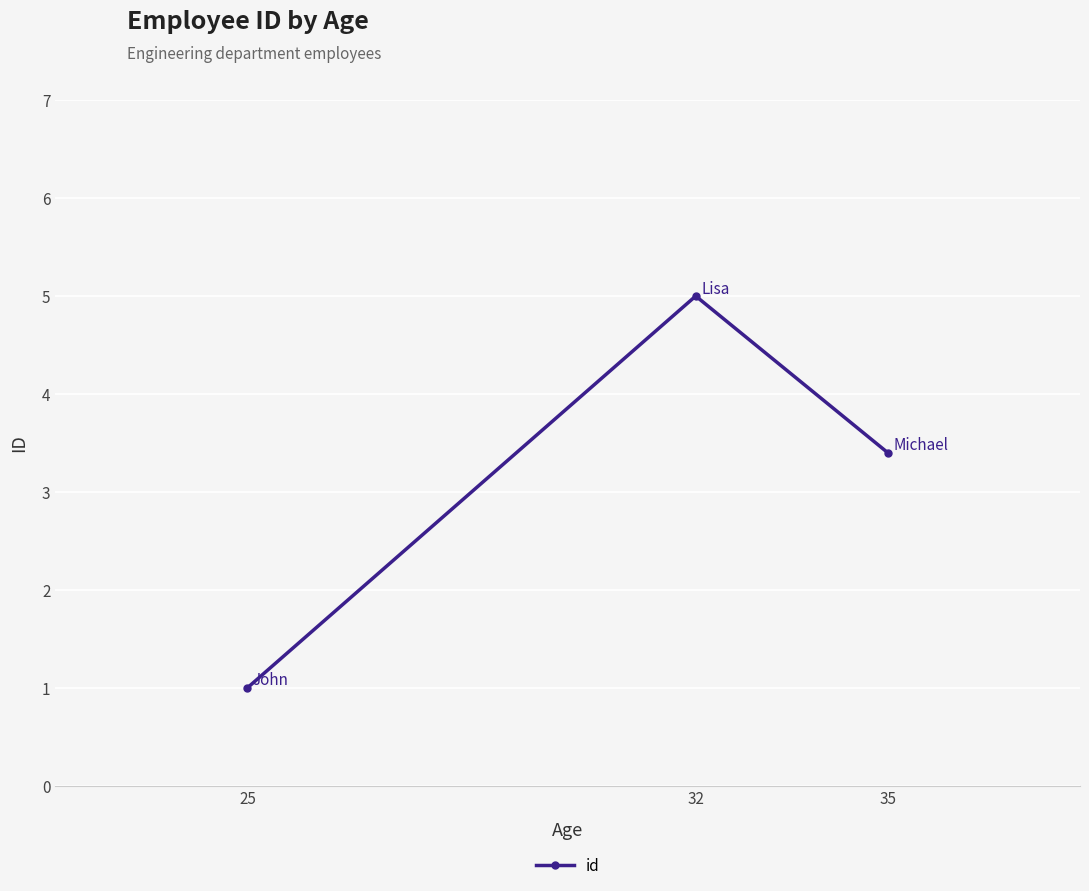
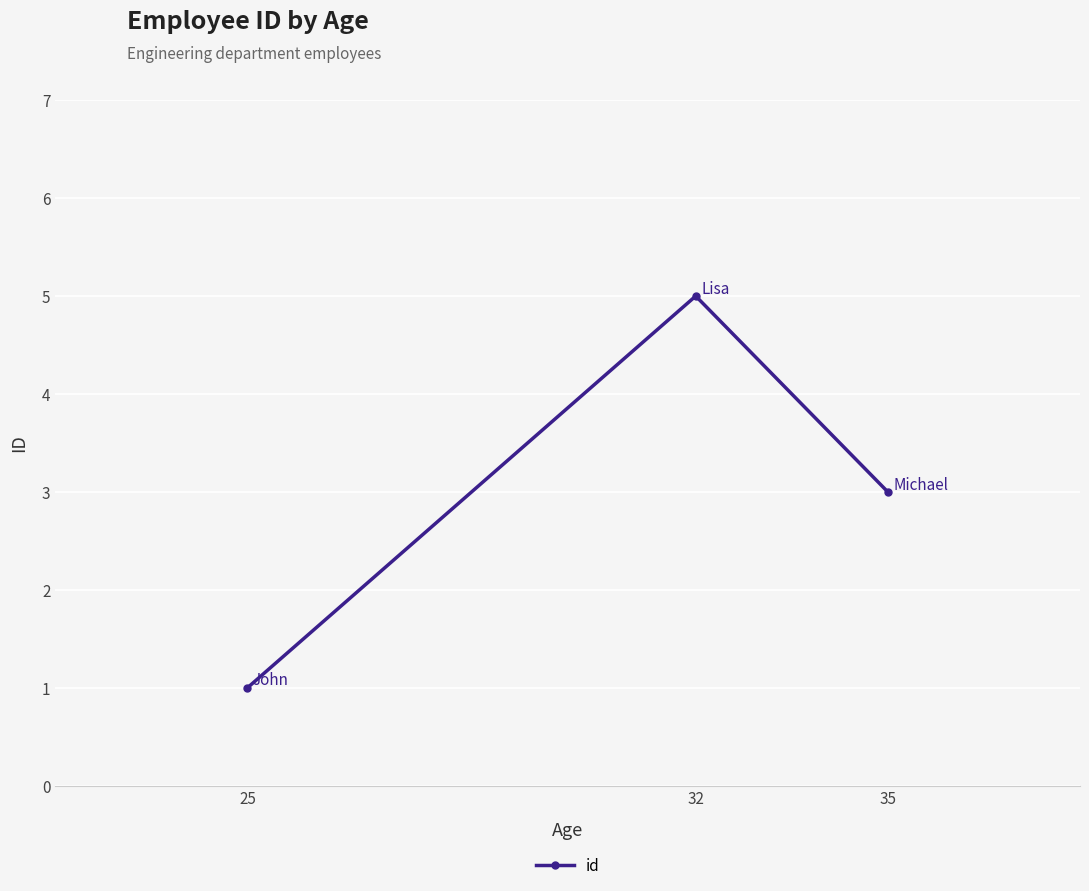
  {
    "25": 1.0,
    "32": 5.0,
-   "35": 3.4
+   "35": 3.0
  }
